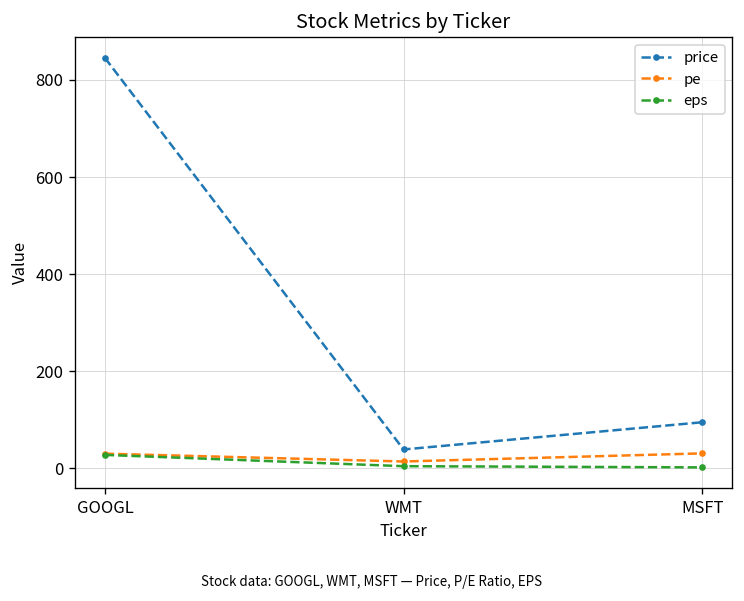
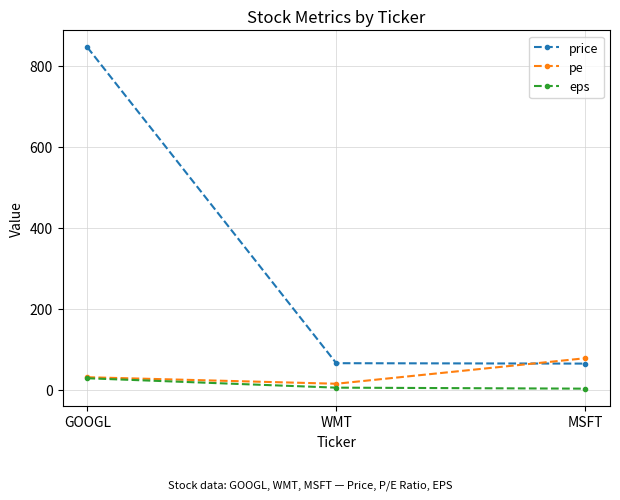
  {
    "price": {
      "GOOGL": 850,
-     "WMT": 40,
-     "MSFT": 100
+     "WMT": 70,
+     "MSFT": 60
    },
    "pe": {
      "WMT": 10,
-     "MSFT": 30
+     "MSFT": 80
    },
    "eps": {
      "WMT": 0,
      "MSFT": 0
    }
  }
